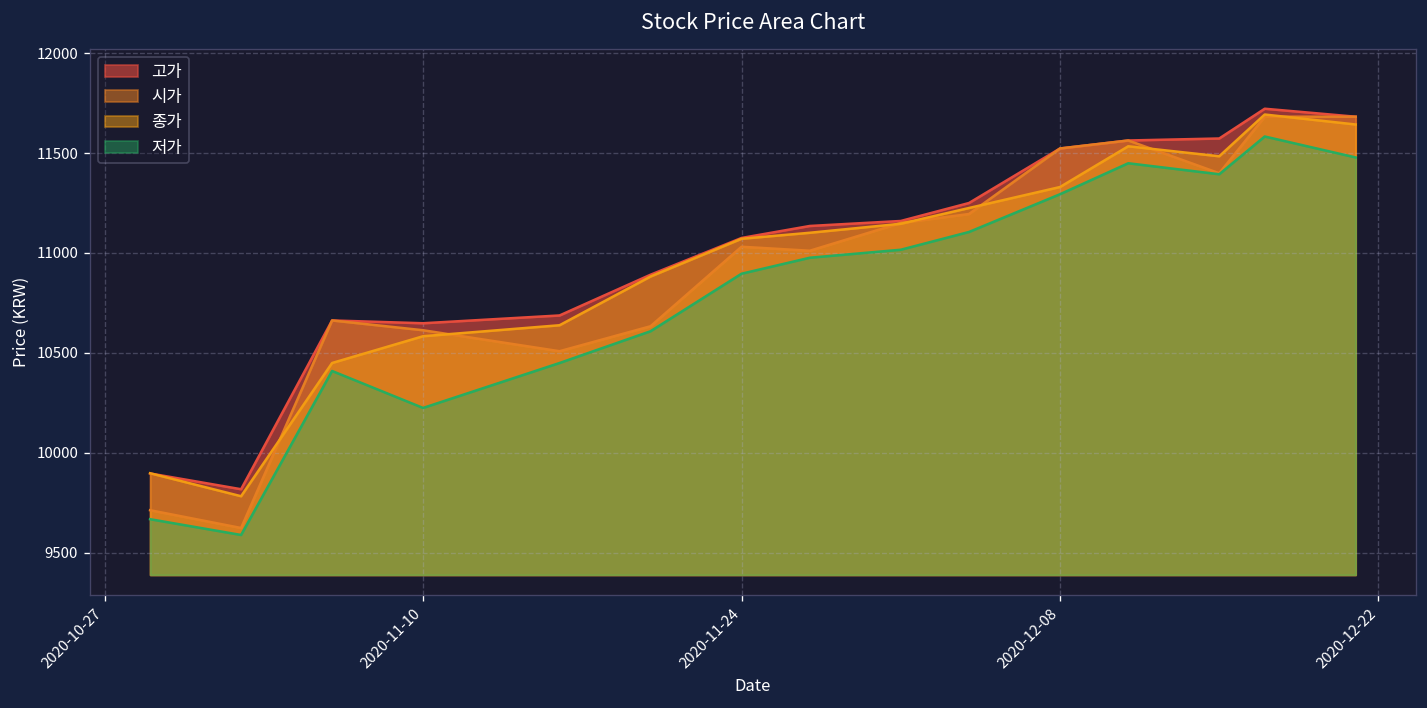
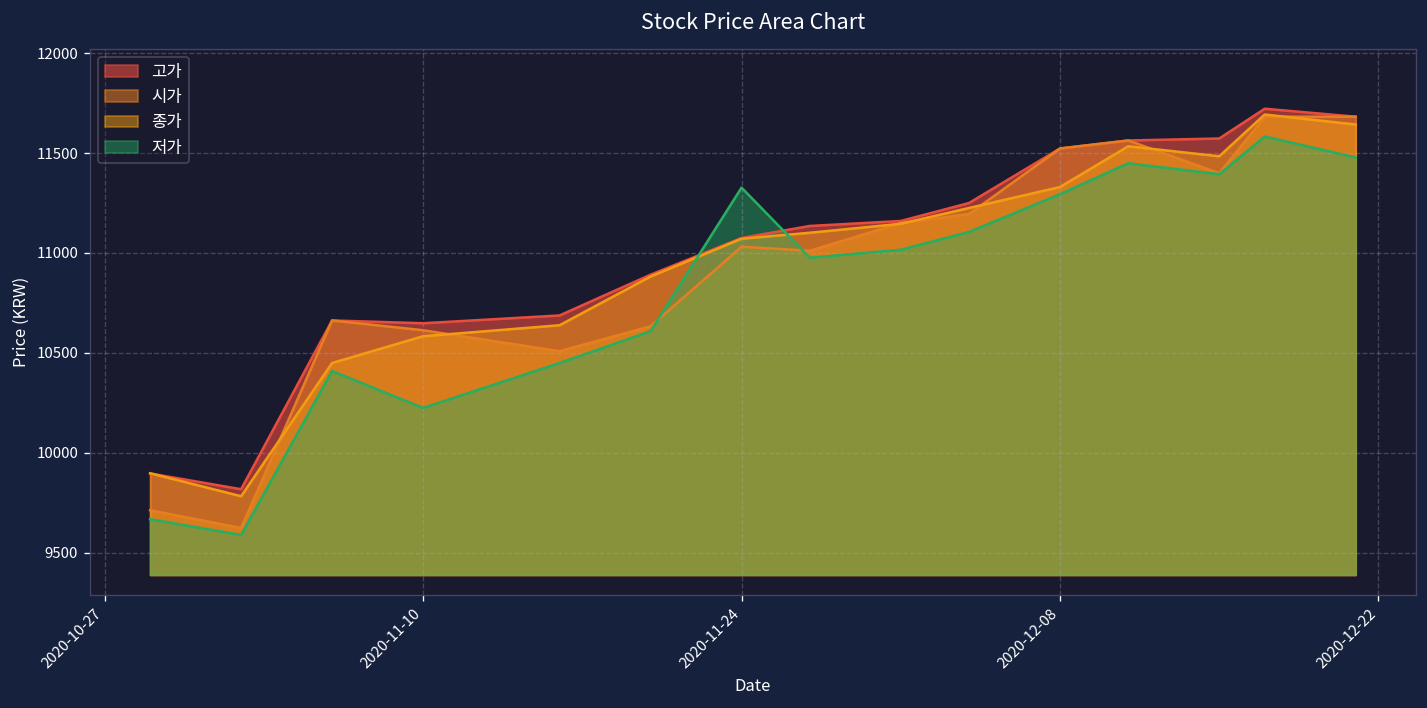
  {
    "저가": {
      "2020-11-10": 10220,
-     "2020-11-24": 10900,
+     "2020-11-24": 11330,
      "2020-12-08": 11290
    }
  }
